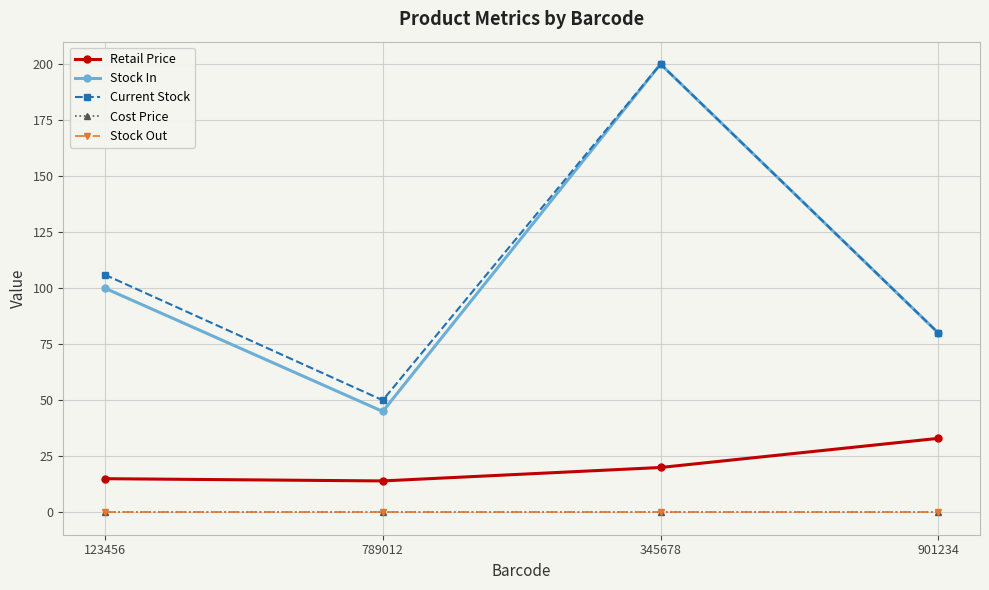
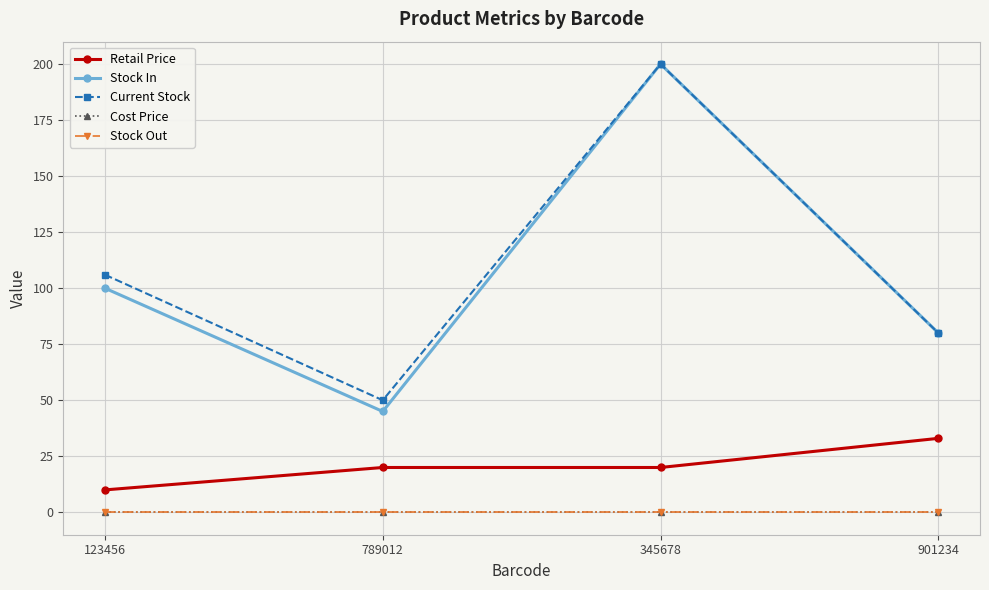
  {
    "Retail Price": {
-     "123456": 15,
-     "789012": 14,
+     "123456": 10,
+     "789012": 20,
      "345678": 20,
      "901234": 33
    },
    "Stock In": {
      "123456": 100,
      "789012": 45
    },
    "Current Stock": {
      "123456": 106,
      "789012": 50
    },
    "Stock Out": {
      "123456": 0,
      "789012": 0,
      "345678": 0,
      "901234": 0
    }
  }
